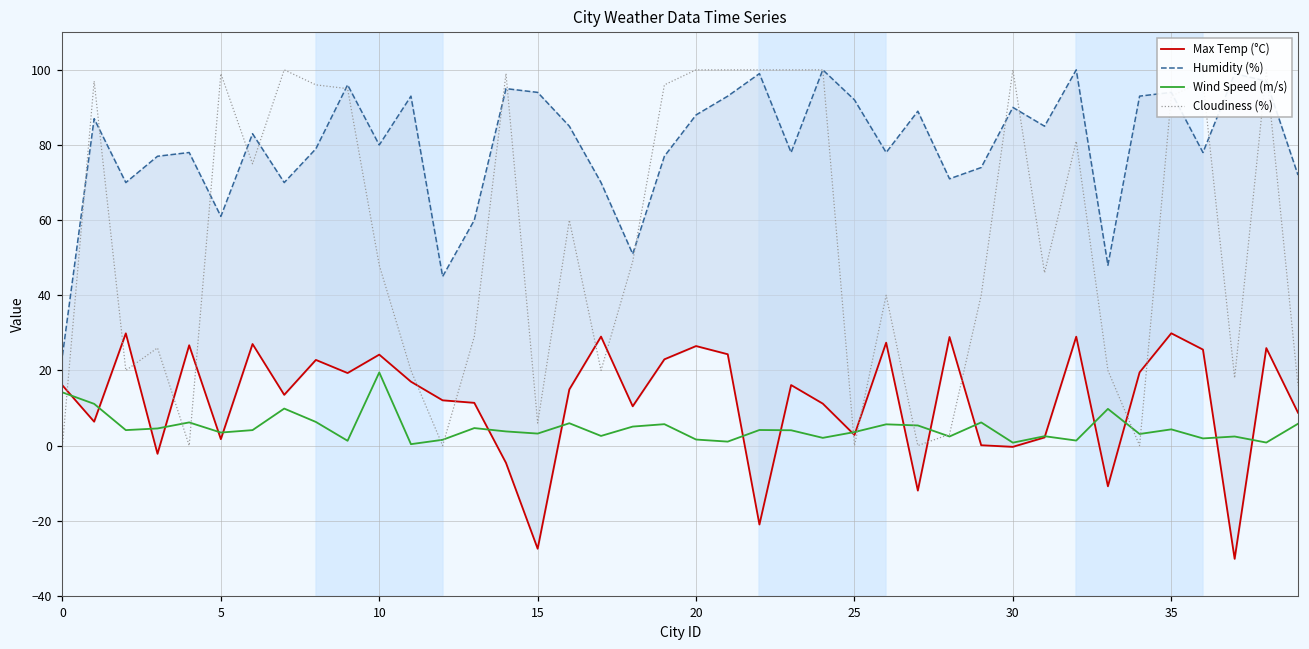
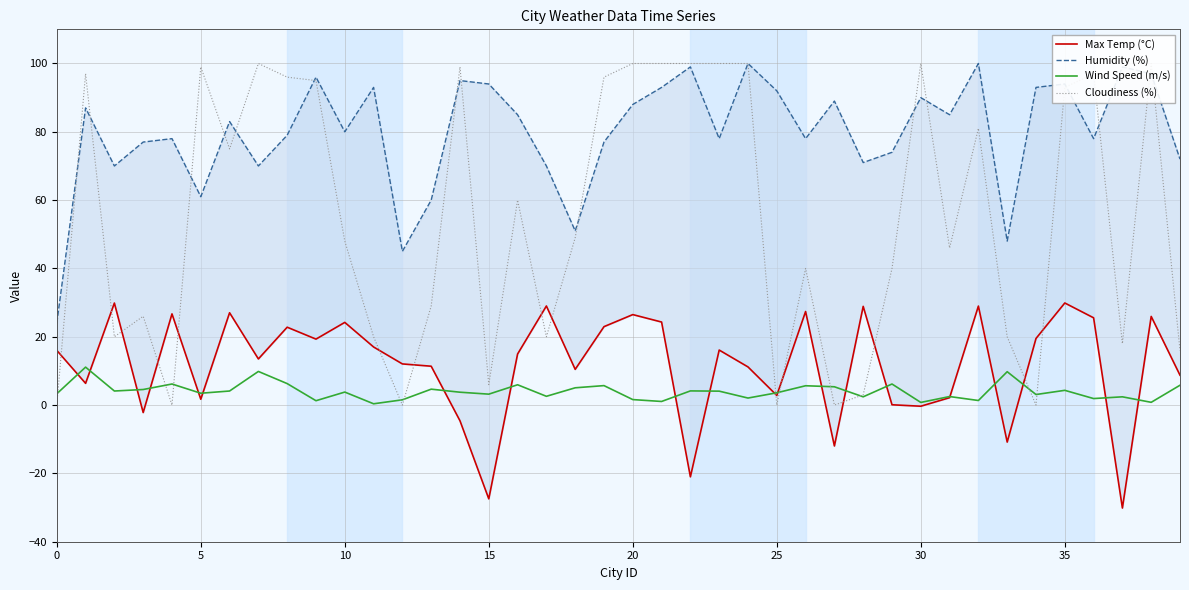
  {
    "Max Temp (°C)": {
      "0": 16,
      "5": 2,
      "10": 24,
      "15": -27,
      "20": 26,
      "25": 3,
      "30": 0,
      "35": 30
    },
    "Humidity (%)": {
      "0": 24,
      "5": 61,
      "10": 80,
      "15": 94,
      "20": 88,
      "25": 92,
      "30": 90
    },
    "Wind Speed (m/s)": {
-     "0": 14,
+     "0": 3,
      "5": 3,
-     "10": 19,
+     "10": 4,
      "15": 3,
      "20": 2,
      "25": 4,
      "30": 1,
      "35": 4
    },
    "Cloudiness (%)": {
      "0": 0,
      "5": 99,
      "10": 48,
      "15": 6,
      "20": 100,
      "25": 0,
      "30": 100
    }
  }
